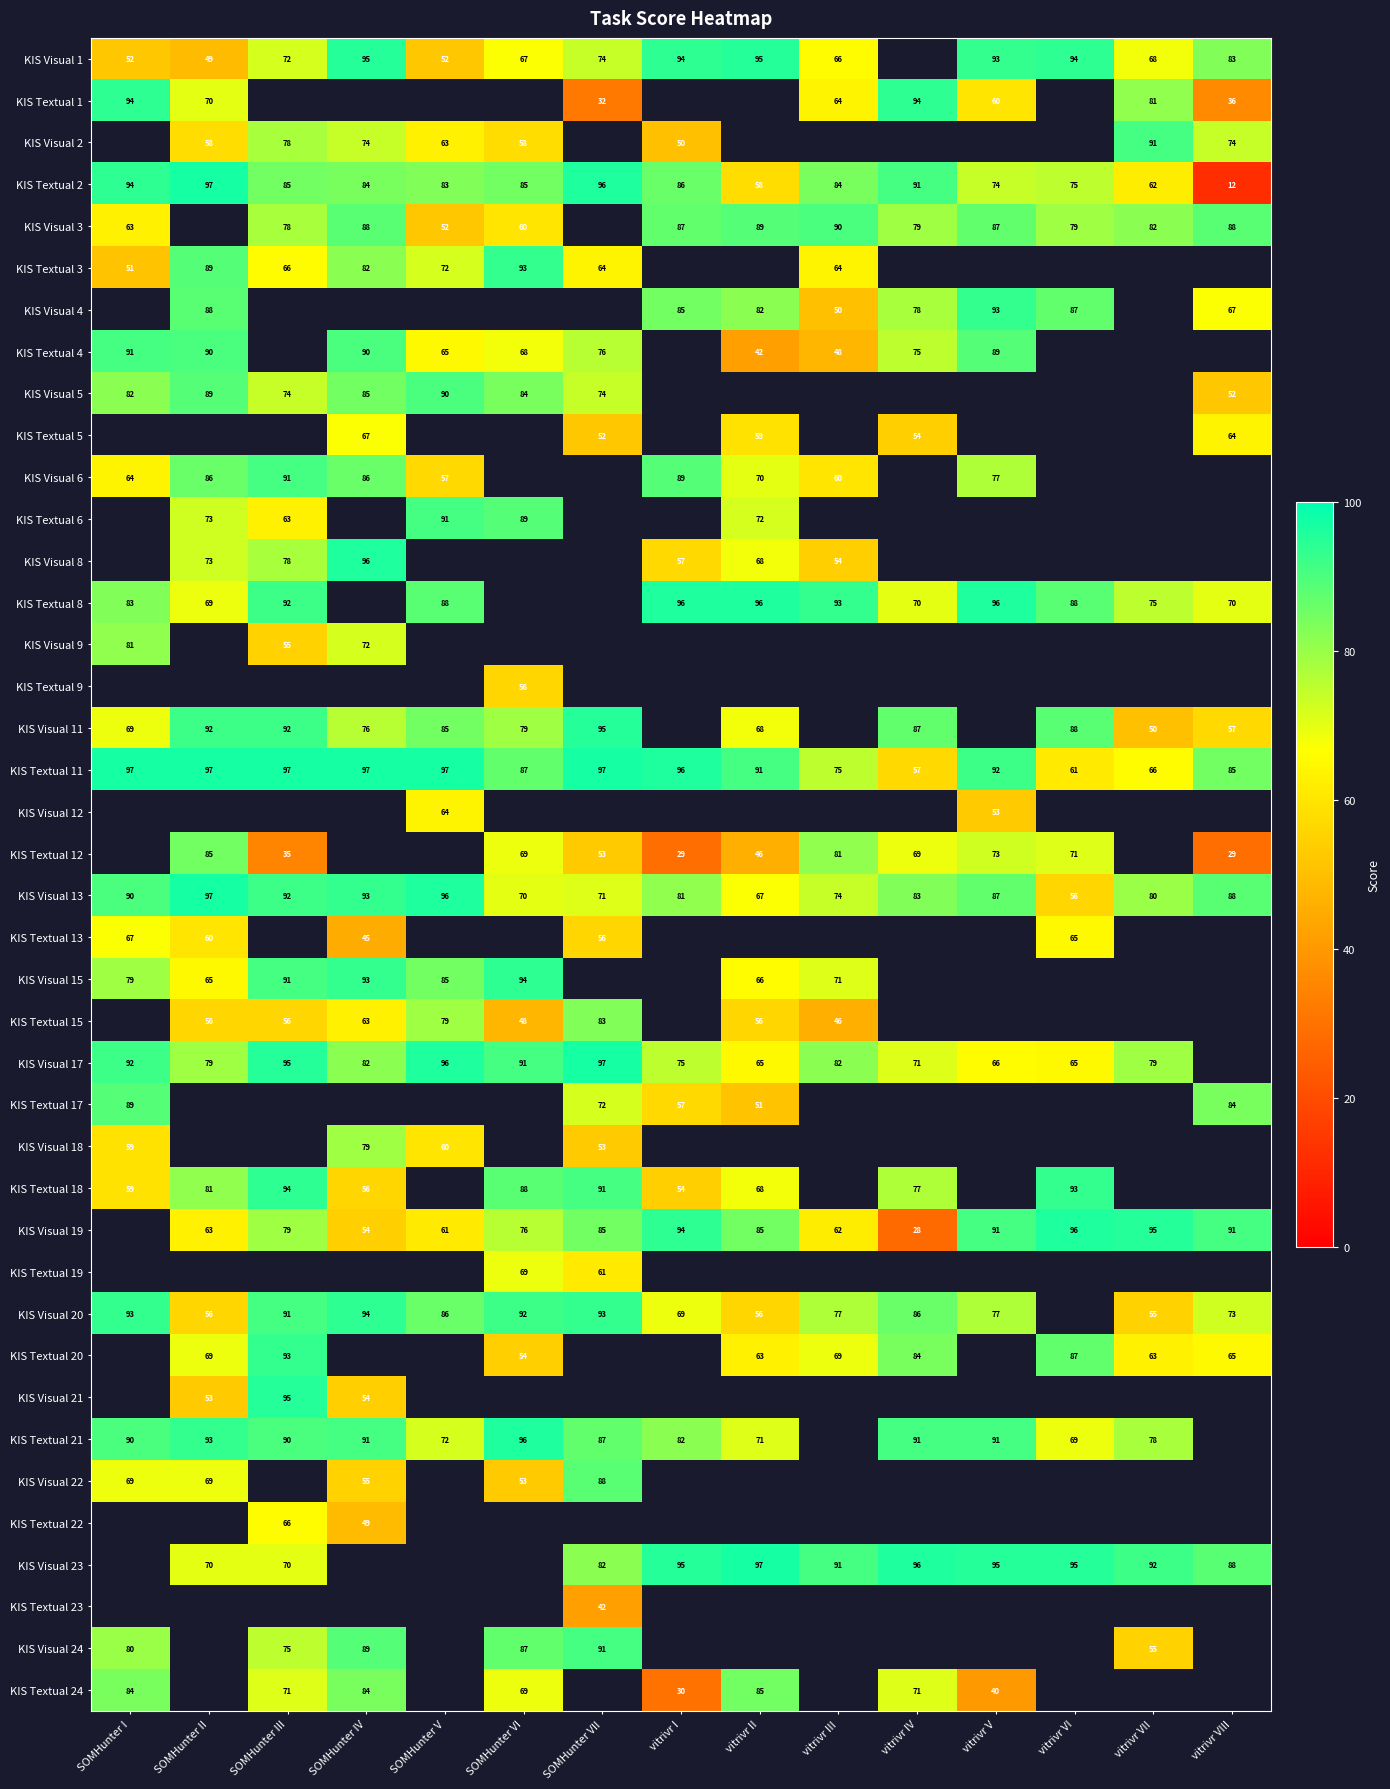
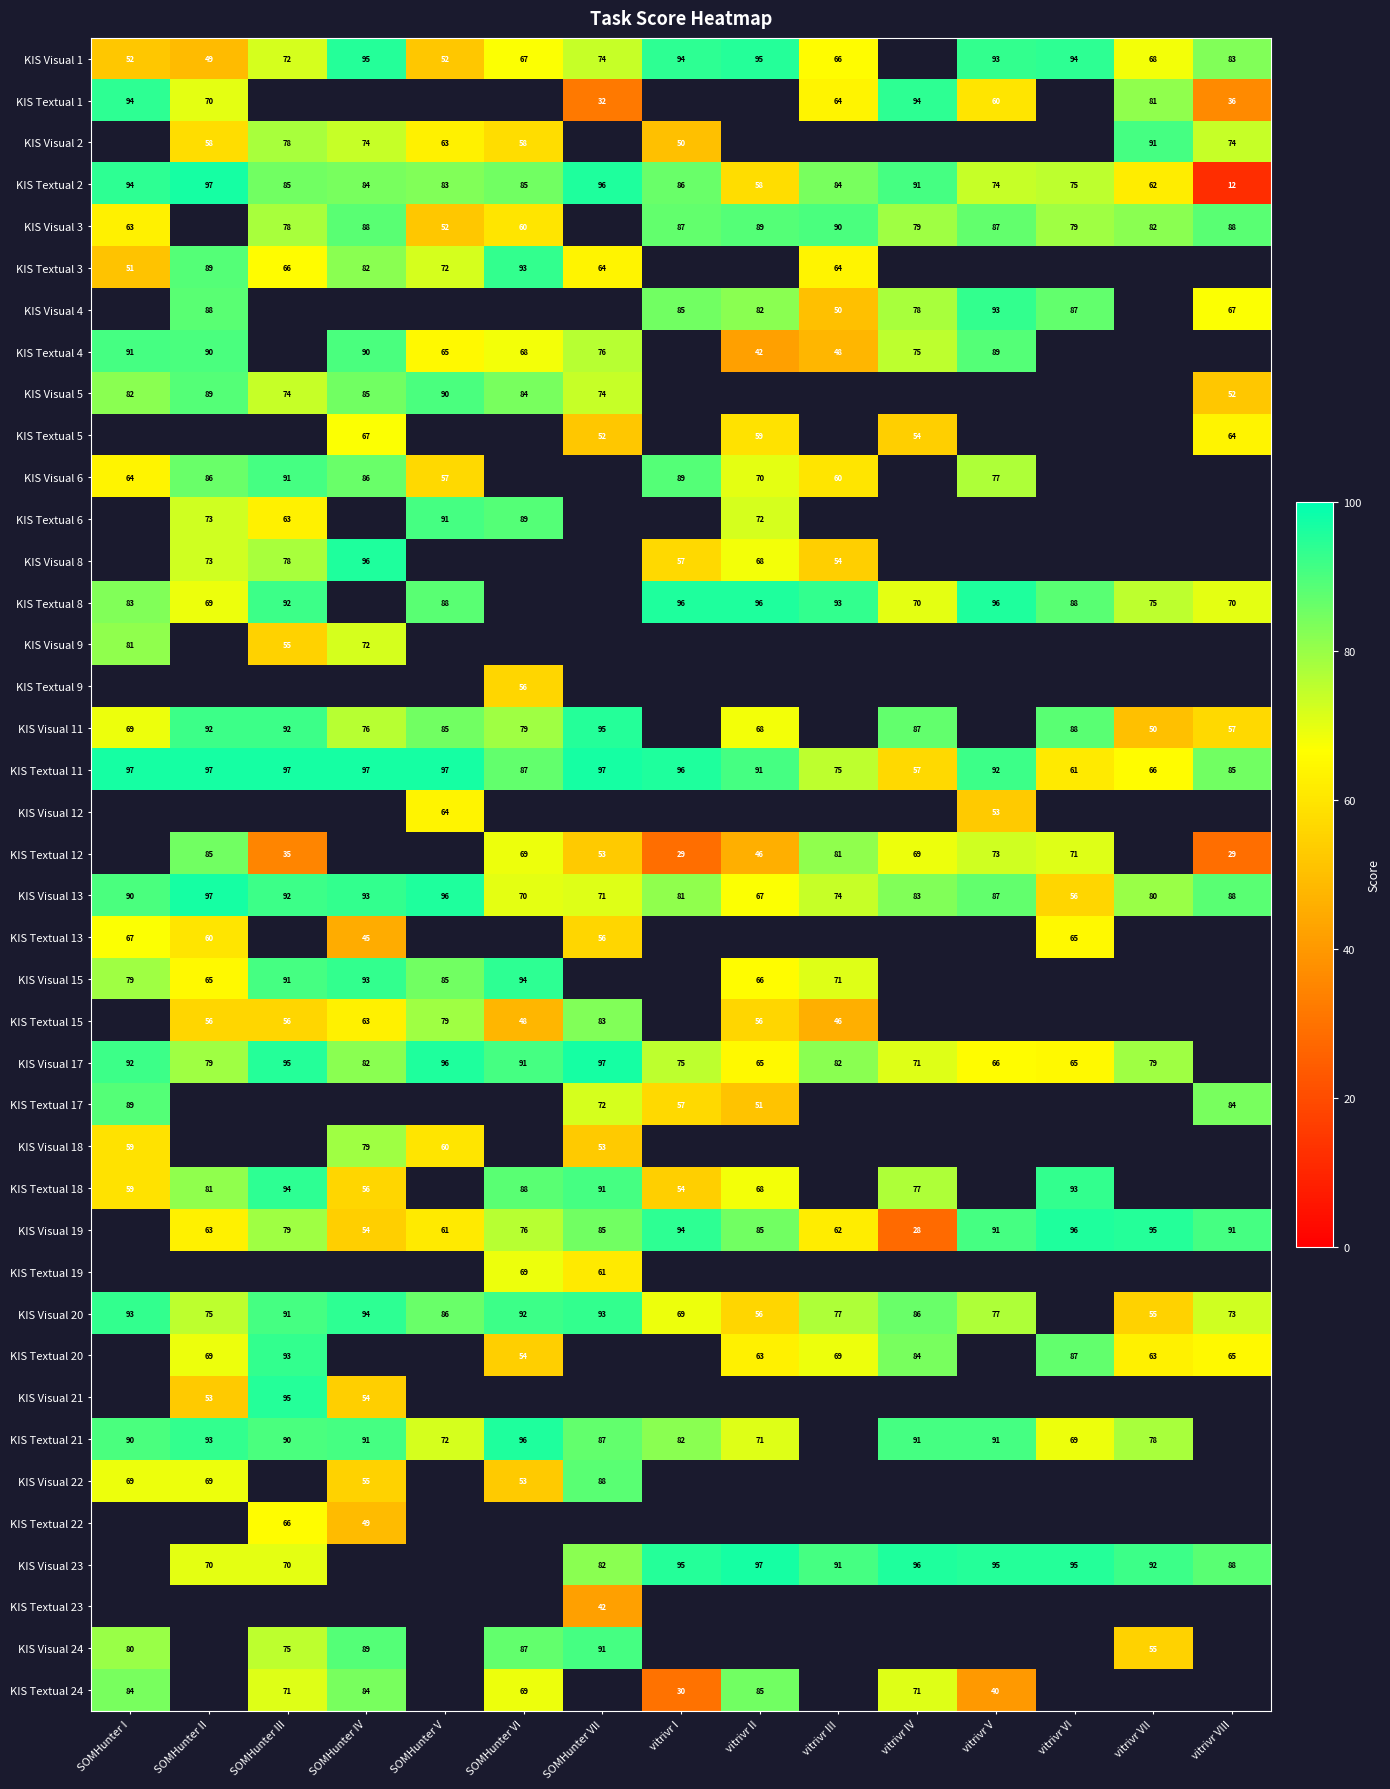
  {
    "KIS Visual 20": {
      "SOMHunter I": 93,
-     "SOMHunter II": 56,
+     "SOMHunter II": 75,
      "SOMHunter III": 91,
      "SOMHunter IV": 94,
      "SOMHunter V": 86,
      "SOMHunter VI": 92,
      "SOMHunter VII": 93,
      "vitrivr I": 69,
      "vitrivr II": 56,
      "vitrivr III": 77,
      "vitrivr IV": 86,
      "vitrivr V": 77,
      "vitrivr VII": 55,
      "vitrivr VIII": 73
    }
  }
